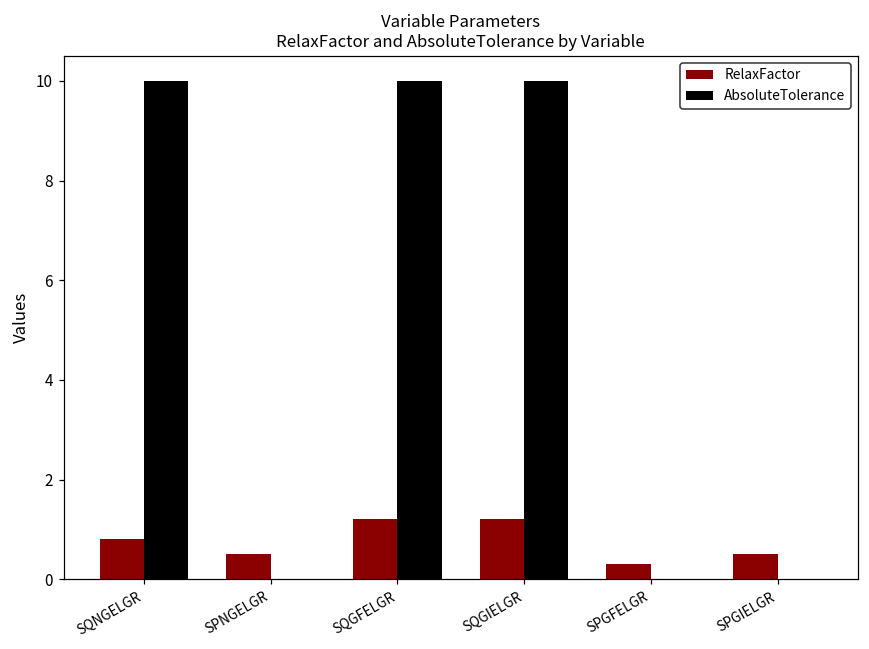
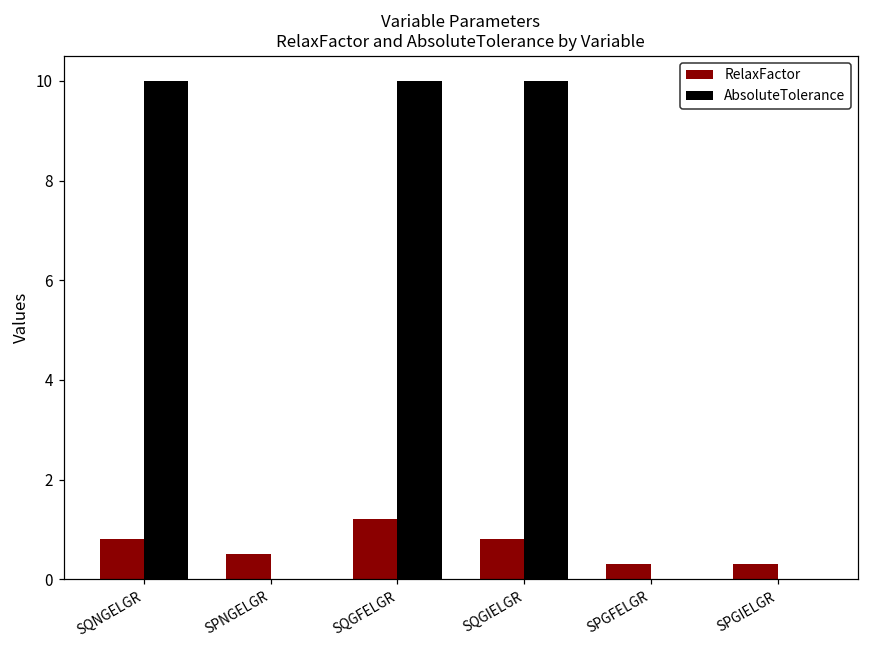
  {
    "RelaxFactor": {
      "SQNGELGR": 0.8,
      "SPNGELGR": 0.5,
      "SQGFELGR": 1.2,
-     "SQGIELGR": 1.2,
+     "SQGIELGR": 0.8,
      "SPGFELGR": 0.3,
-     "SPGIELGR": 0.5
+     "SPGIELGR": 0.3
    },
    "AbsoluteTolerance": {
      "SQNGELGR": 10.0,
      "SPNGELGR": 0.0,
      "SQGFELGR": 10.0,
      "SQGIELGR": 10.0,
      "SPGFELGR": 0.0,
      "SPGIELGR": 0.0
    }
  }
